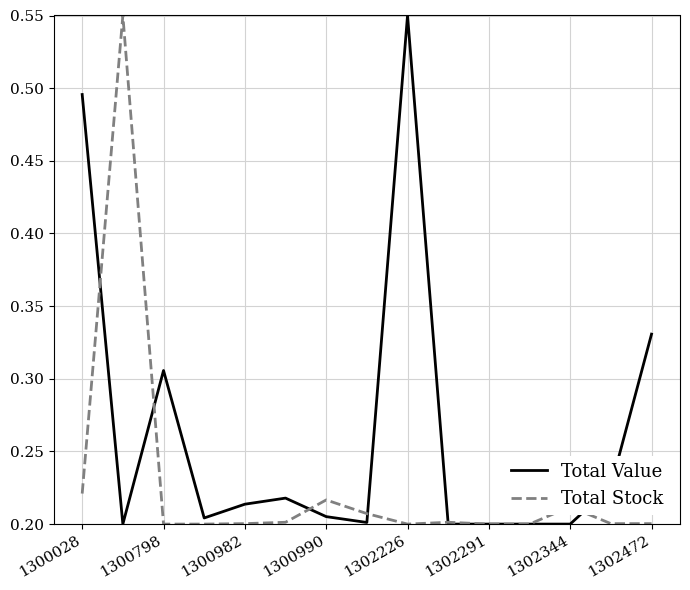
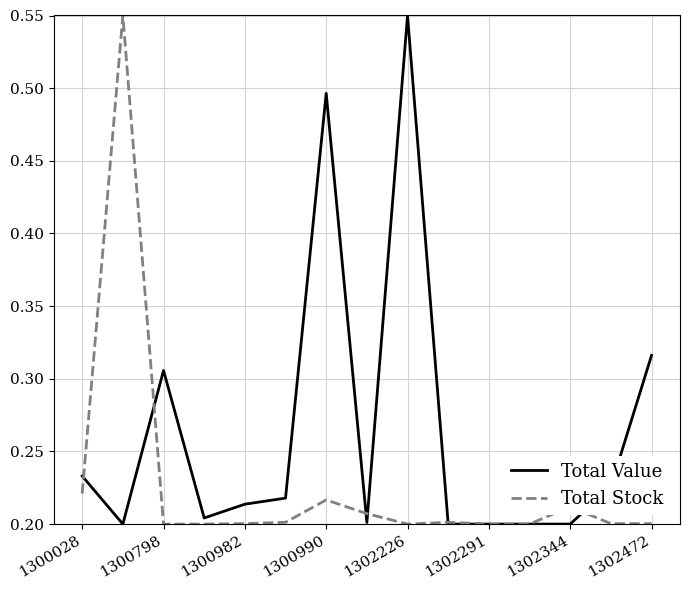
  {
    "Total Value": {
-     "1300028": 0.496,
+     "1300028": 0.233,
      "1300798": 0.306,
      "1300982": 0.214,
-     "1300990": 0.205,
+     "1300990": 0.496,
      "1302226": 0.550,
      "1302344": 0.200,
-     "1302472": 0.331
+     "1302472": 0.316
    },
    "Total Stock": {
      "1300028": 0.221,
      "1300798": 0.200,
      "1300982": 0.200,
      "1300990": 0.217,
      "1302226": 0.200,
      "1302472": 0.200
    }
  }
